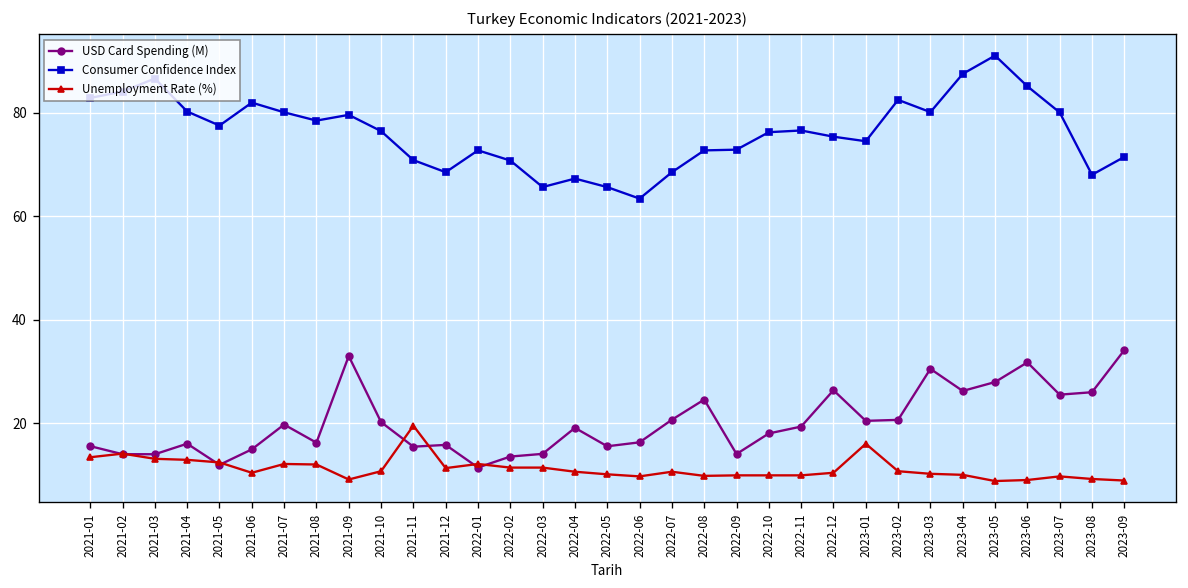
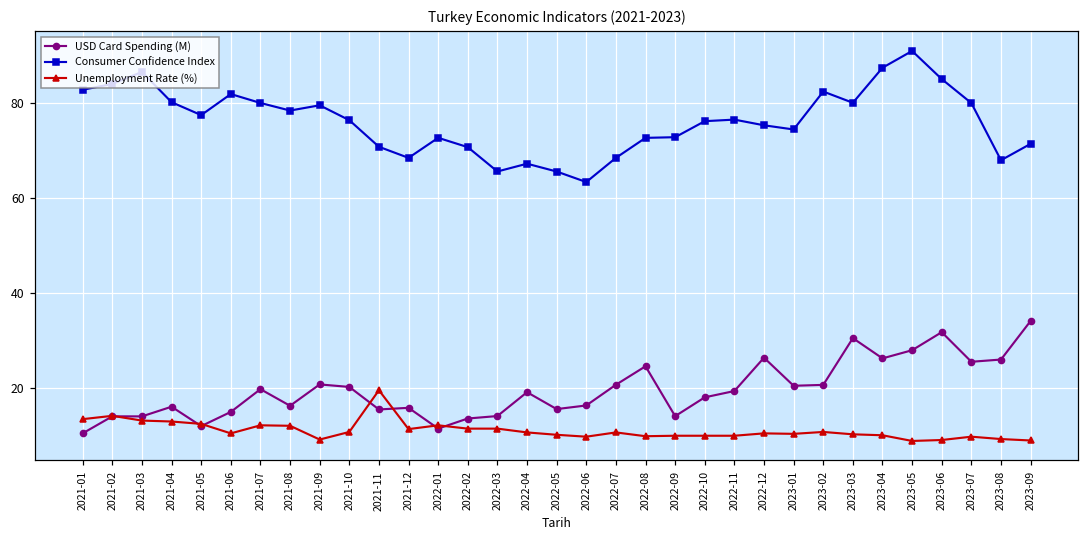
  {
    "USD Card Spending (M)": {
-     "2021-01": 16,
+     "2021-01": 10,
      "2021-03": 14,
      "2021-04": 16,
      "2021-06": 15,
      "2021-07": 20,
      "2021-08": 16,
-     "2021-09": 33,
+     "2021-09": 21,
      "2021-10": 20,
      "2021-11": 15,
      "2021-12": 16,
      "2022-01": 11,
      "2022-02": 14,
      "2022-03": 14,
      "2022-04": 19,
      "2022-05": 16,
      "2022-06": 16,
      "2022-07": 21,
      "2022-08": 25,
      "2022-09": 14,
      "2022-10": 18,
      "2022-11": 19,
      "2022-12": 26,
      "2023-01": 20,
      "2023-02": 21,
      "2023-03": 30,
      "2023-04": 26,
      "2023-05": 28,
      "2023-06": 32,
      "2023-07": 26,
      "2023-08": 26,
      "2023-09": 34
    },
    "Consumer Confidence Index": {
      "2021-04": 80,
      "2021-05": 78,
      "2021-06": 82,
      "2021-07": 80,
      "2021-08": 78,
      "2021-09": 80,
      "2021-10": 76,
      "2021-11": 71,
      "2021-12": 69,
      "2022-01": 73,
      "2022-02": 71,
      "2022-03": 66,
      "2022-04": 67,
      "2022-05": 66,
      "2022-06": 63,
      "2022-07": 69,
      "2022-08": 73,
      "2022-09": 73,
      "2022-10": 76,
      "2022-11": 77,
      "2022-12": 75,
      "2023-01": 75,
      "2023-02": 83,
      "2023-03": 80,
      "2023-04": 88,
      "2023-05": 91,
      "2023-06": 85,
      "2023-07": 80,
      "2023-08": 68,
      "2023-09": 71
    },
    "Unemployment Rate (%)": {
      "2021-01": 13,
      "2021-03": 13,
      "2021-04": 13,
      "2021-06": 10,
      "2021-07": 12,
      "2021-08": 12,
      "2021-09": 9,
      "2021-10": 11,
      "2021-11": 20,
      "2021-12": 11,
      "2022-01": 12,
      "2022-02": 11,
      "2022-03": 11,
      "2022-04": 11,
      "2022-05": 10,
      "2022-06": 10,
      "2022-07": 11,
      "2022-08": 10,
      "2022-09": 10,
      "2022-10": 10,
      "2022-11": 10,
      "2022-12": 10,
-     "2023-01": 16,
+     "2023-01": 10,
      "2023-02": 11,
      "2023-03": 10,
      "2023-04": 10,
      "2023-05": 9,
      "2023-06": 9,
      "2023-07": 10,
      "2023-08": 9,
      "2023-09": 9
    }
  }
